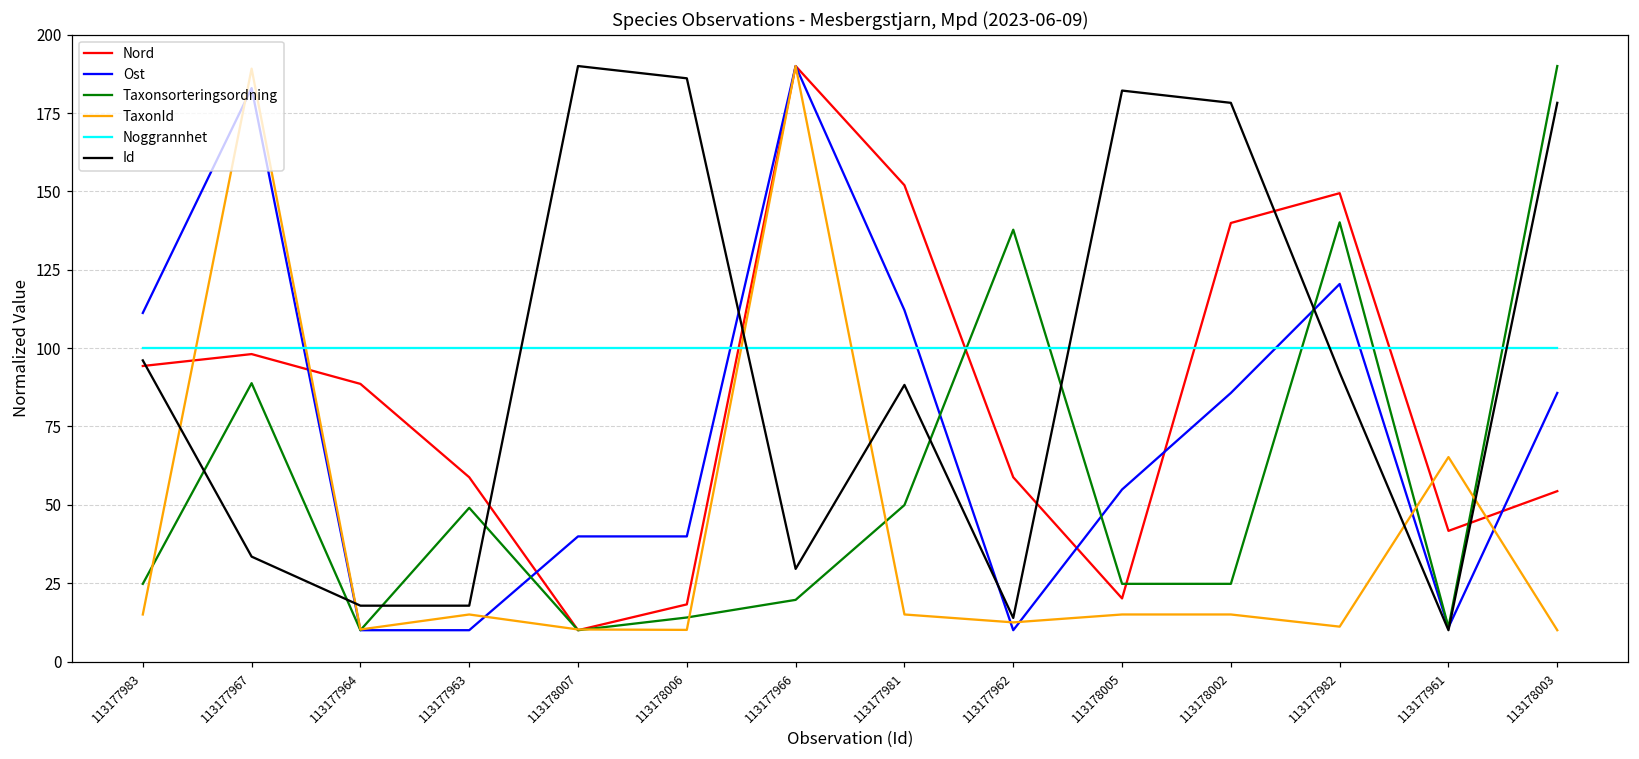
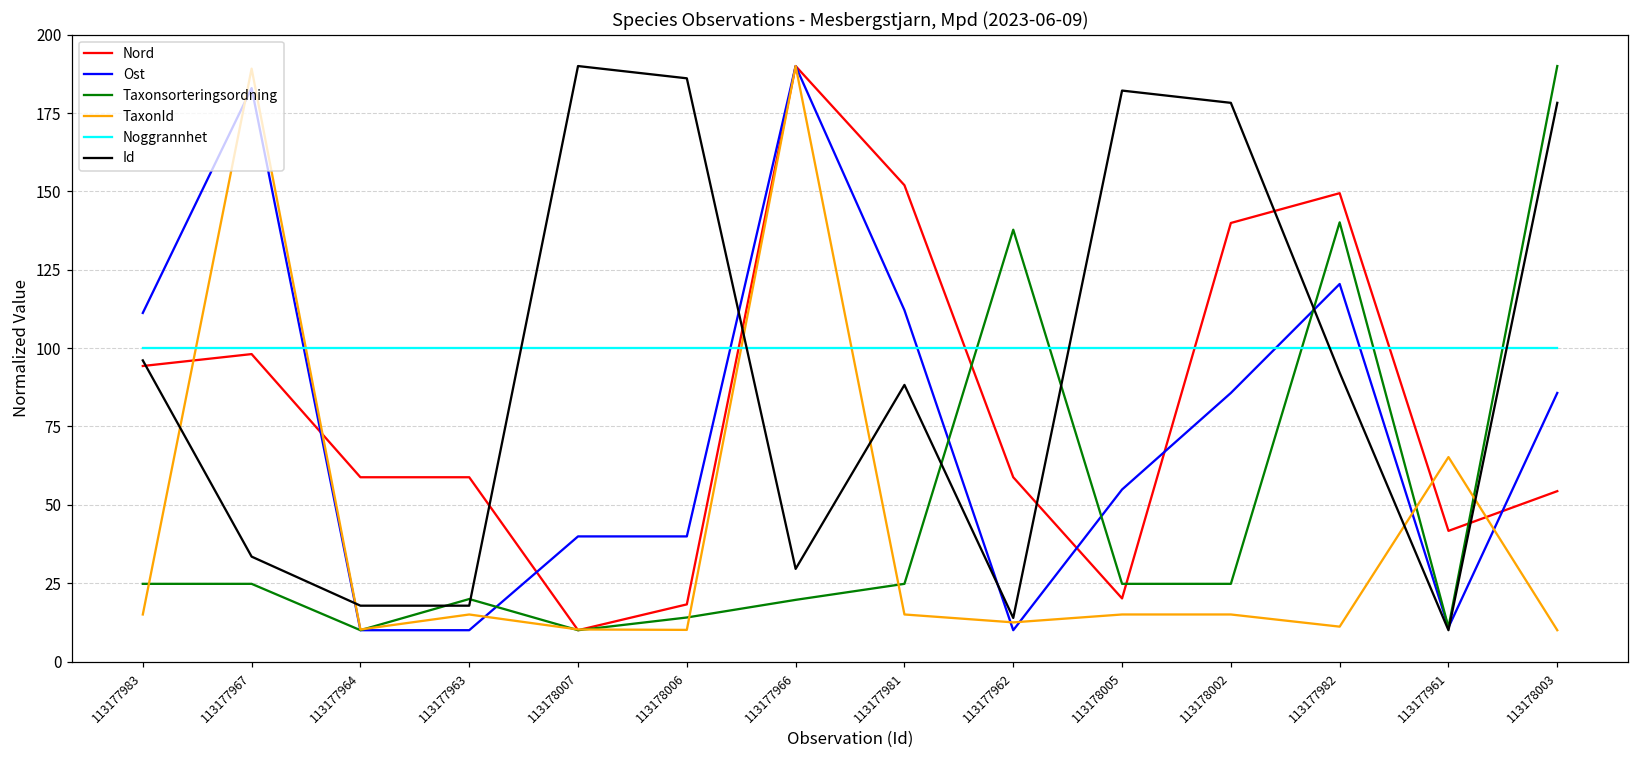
  {
    "Nord": {
      "113177983": 94,
      "113177967": 98,
-     "113177964": 89,
+     "113177964": 59,
      "113177963": 59,
      "113178006": 18,
      "113177981": 152,
      "113177962": 59,
      "113178005": 20,
      "113178002": 140,
      "113177982": 149,
      "113177961": 42,
      "113178003": 54
    },
    "Ost": {
      "113177983": 111,
      "113177963": 10,
      "113178007": 40,
      "113178006": 40,
      "113177981": 112,
      "113177962": 10,
      "113178005": 55,
      "113178002": 86,
      "113177982": 120,
      "113178003": 86
    },
    "Taxonsorteringsordning": {
      "113177983": 25,
-     "113177967": 89,
-     "113177963": 49,
+     "113177967": 25,
+     "113177963": 20,
      "113178006": 14,
      "113177966": 20,
-     "113177981": 50,
+     "113177981": 25,
      "113177962": 138,
      "113178005": 25,
      "113178002": 25,
      "113177982": 140,
      "113178003": 190
    },
    "TaxonId": {
      "113177983": 15,
      "113177963": 15,
      "113178006": 10,
      "113177981": 15,
      "113177962": 12,
      "113178005": 15,
      "113178002": 15,
      "113177982": 11,
      "113177961": 65,
      "113178003": 10
    },
    "Noggrannhet": {
      "113177983": 100,
      "113177967": 100,
      "113177964": 100,
      "113177963": 100,
      "113178007": 100,
      "113178006": 100,
      "113177966": 100,
      "113177981": 100,
      "113177962": 100,
      "113178005": 100,
      "113178002": 100,
      "113177982": 100,
      "113177961": 100,
      "113178003": 100
    },
    "Id": {
      "113177983": 96,
      "113177967": 33,
      "113177964": 18,
      "113177963": 18,
      "113178007": 190,
      "113178006": 186,
      "113177966": 30,
      "113177981": 88,
      "113177962": 14,
      "113178005": 182,
      "113178002": 178,
      "113177982": 92,
      "113178003": 178
    }
  }
